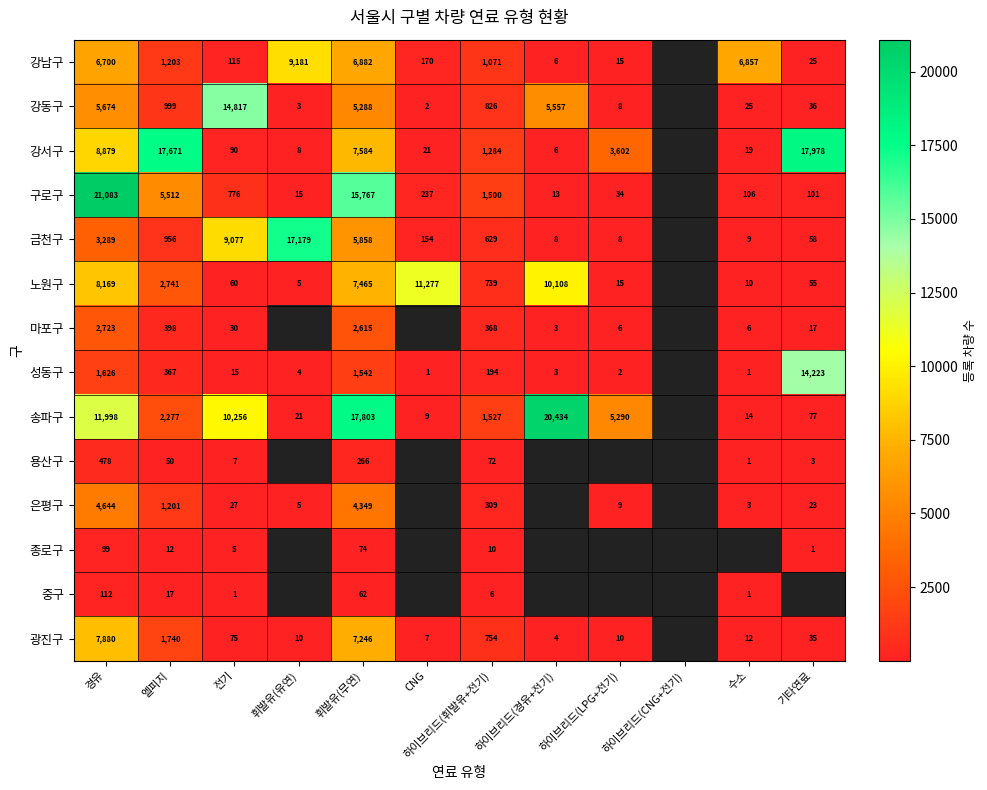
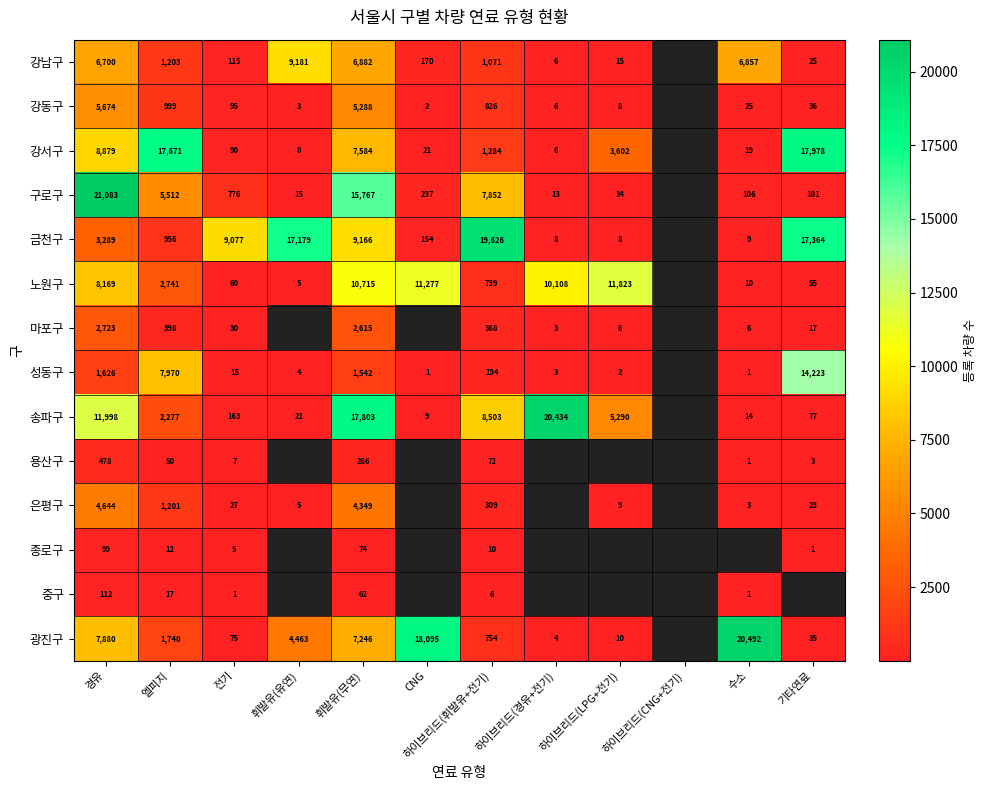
  {
    "강남구": {
      "경유": "6,700",
      "엘피지": "1,203",
      "전기": "115",
      "휘발유(유연)": "9,181",
      "휘발유(무연)": "6,882",
      "CNG": "170",
      "하이브리드(휘발유+전기)": "1,071",
      "하이브리드(경유+전기)": "6",
      "하이브리드(LPG+전기)": "15",
      "수소": "6,857",
      "기타연료": "25"
    },
    "강동구": {
      "경유": "5,674",
      "엘피지": "999",
-     "전기": "14,817",
+     "전기": "95",
      "휘발유(유연)": "3",
      "휘발유(무연)": "5,288",
      "CNG": "2",
      "하이브리드(휘발유+전기)": "826",
-     "하이브리드(경유+전기)": "5,557",
+     "하이브리드(경유+전기)": "6",
      "하이브리드(LPG+전기)": "8",
      "수소": "25",
      "기타연료": "36"
    },
    "강서구": {
      "경유": "8,879",
      "엘피지": "17,671",
      "전기": "90",
      "휘발유(유연)": "8",
      "휘발유(무연)": "7,584",
      "CNG": "21",
      "하이브리드(휘발유+전기)": "1,284",
      "하이브리드(경유+전기)": "6",
      "하이브리드(LPG+전기)": "3,602",
      "수소": "19",
      "기타연료": "17,978"
    },
    "구로구": {
      "경유": "21,083",
      "엘피지": "5,512",
      "전기": "776",
      "휘발유(유연)": "15",
      "휘발유(무연)": "15,767",
      "CNG": "237",
-     "하이브리드(휘발유+전기)": "1,500",
+     "하이브리드(휘발유+전기)": "7,852",
      "하이브리드(경유+전기)": "13",
      "하이브리드(LPG+전기)": "34",
      "수소": "106",
      "기타연료": "101"
    },
    "금천구": {
      "경유": "3,289",
      "엘피지": "956",
      "전기": "9,077",
      "휘발유(유연)": "17,179",
-     "휘발유(무연)": "5,858",
+     "휘발유(무연)": "9,166",
      "CNG": "154",
-     "하이브리드(휘발유+전기)": "629",
+     "하이브리드(휘발유+전기)": "19,626",
      "하이브리드(경유+전기)": "8",
      "하이브리드(LPG+전기)": "8",
      "수소": "9",
-     "기타연료": "58"
+     "기타연료": "17,364"
    },
    "노원구": {
      "경유": "8,169",
      "엘피지": "2,741",
      "전기": "60",
      "휘발유(유연)": "5",
-     "휘발유(무연)": "7,465",
+     "휘발유(무연)": "10,715",
      "CNG": "11,277",
      "하이브리드(휘발유+전기)": "739",
      "하이브리드(경유+전기)": "10,108",
-     "하이브리드(LPG+전기)": "15",
+     "하이브리드(LPG+전기)": "11,823",
      "수소": "10",
      "기타연료": "55"
    },
    "마포구": {
      "경유": "2,723",
      "엘피지": "398",
      "전기": "30",
      "휘발유(무연)": "2,615",
      "하이브리드(휘발유+전기)": "368",
      "하이브리드(경유+전기)": "3",
      "하이브리드(LPG+전기)": "6",
      "수소": "6",
      "기타연료": "17"
    },
    "성동구": {
      "경유": "1,626",
-     "엘피지": "367",
+     "엘피지": "7,970",
      "전기": "15",
      "휘발유(유연)": "4",
      "휘발유(무연)": "1,542",
      "CNG": "1",
      "하이브리드(휘발유+전기)": "194",
      "하이브리드(경유+전기)": "3",
      "하이브리드(LPG+전기)": "2",
      "수소": "1",
      "기타연료": "14,223"
    },
    "송파구": {
      "경유": "11,998",
      "엘피지": "2,277",
-     "전기": "10,256",
+     "전기": "163",
      "휘발유(유연)": "21",
      "휘발유(무연)": "17,803",
      "CNG": "9",
-     "하이브리드(휘발유+전기)": "1,527",
+     "하이브리드(휘발유+전기)": "8,503",
      "하이브리드(경유+전기)": "20,434",
      "하이브리드(LPG+전기)": "5,290",
      "수소": "14",
      "기타연료": "77"
    },
    "용산구": {
      "경유": "478",
      "엘피지": "50",
      "전기": "7",
      "휘발유(무연)": "266",
      "하이브리드(휘발유+전기)": "72",
      "수소": "1",
      "기타연료": "3"
    },
    "은평구": {
      "경유": "4,644",
      "엘피지": "1,201",
      "전기": "27",
      "휘발유(유연)": "5",
      "휘발유(무연)": "4,349",
      "하이브리드(휘발유+전기)": "309",
      "하이브리드(LPG+전기)": "9",
      "수소": "3",
      "기타연료": "23"
    },
    "종로구": {
      "경유": "99",
      "엘피지": "12",
      "전기": "5",
      "휘발유(무연)": "74",
      "하이브리드(휘발유+전기)": "10",
      "기타연료": "1"
    },
    "중구": {
      "경유": "112",
      "엘피지": "17",
      "전기": "1",
      "휘발유(무연)": "62",
      "하이브리드(휘발유+전기)": "6",
      "수소": "1"
    },
    "광진구": {
      "경유": "7,880",
      "엘피지": "1,740",
      "전기": "75",
-     "휘발유(유연)": "10",
+     "휘발유(유연)": "4,463",
      "휘발유(무연)": "7,246",
-     "CNG": "7",
+     "CNG": "18,095",
      "하이브리드(휘발유+전기)": "754",
      "하이브리드(경유+전기)": "4",
      "하이브리드(LPG+전기)": "10",
-     "수소": "12",
+     "수소": "20,492",
      "기타연료": "35"
    }
  }
